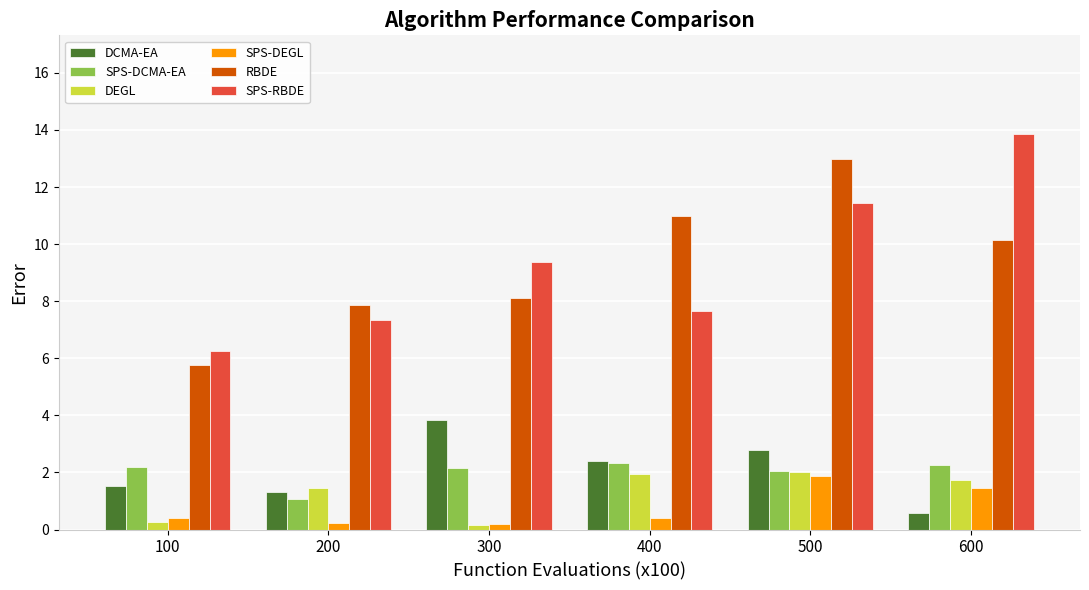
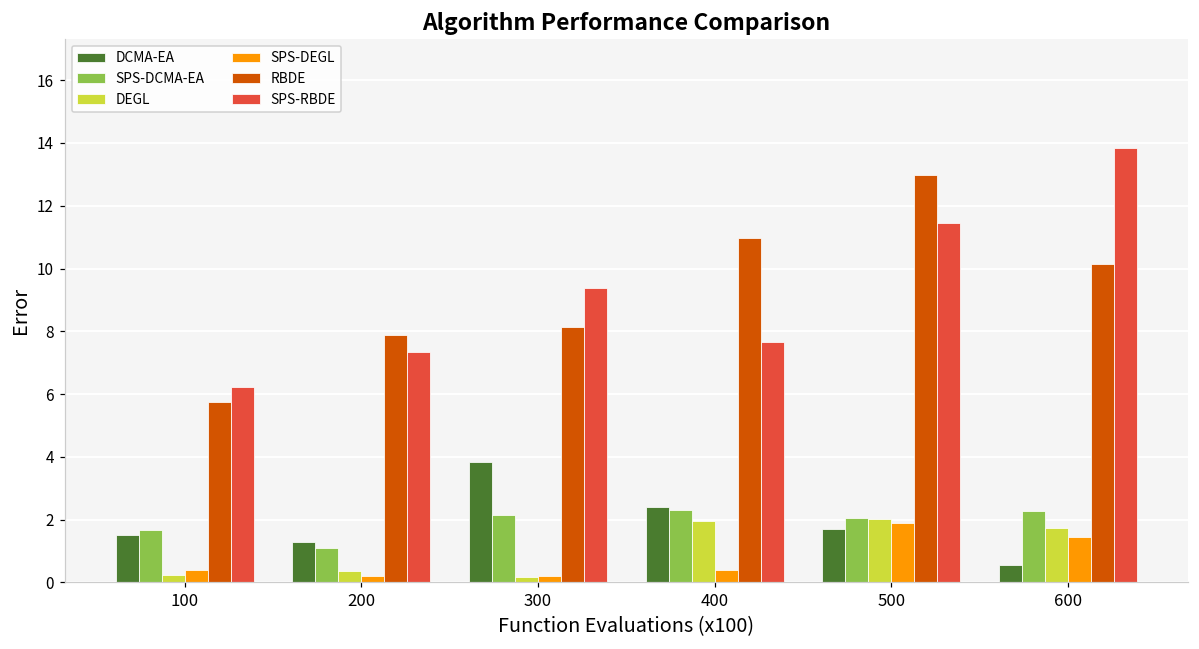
  {
    "DCMA-EA": {
      "100": 1.5,
      "200": 1.3,
      "300": 3.8,
      "400": 2.4,
-     "500": 2.8,
+     "500": 1.7,
      "600": 0.6
    },
    "SPS-DCMA-EA": {
-     "100": 2.2,
+     "100": 1.7,
      "200": 1.1,
      "300": 2.1,
      "400": 2.3,
      "500": 2.1,
      "600": 2.3
    },
    "DEGL": {
      "100": 0.3,
-     "200": 1.5,
+     "200": 0.4,
      "300": 0.2,
      "400": 2.0,
      "500": 2.0,
      "600": 1.7
    },
    "SPS-DEGL": {
      "100": 0.4,
      "200": 0.2,
      "300": 0.2,
      "400": 0.4,
      "500": 1.9,
      "600": 1.5
    },
    "RBDE": {
      "100": 5.8,
      "200": 7.9,
      "300": 8.1,
      "400": 11.0,
      "500": 13.0,
      "600": 10.1
    },
    "SPS-RBDE": {
      "100": 6.2,
      "200": 7.3,
      "300": 9.4,
      "400": 7.7,
      "500": 11.4,
      "600": 13.9
    }
  }
